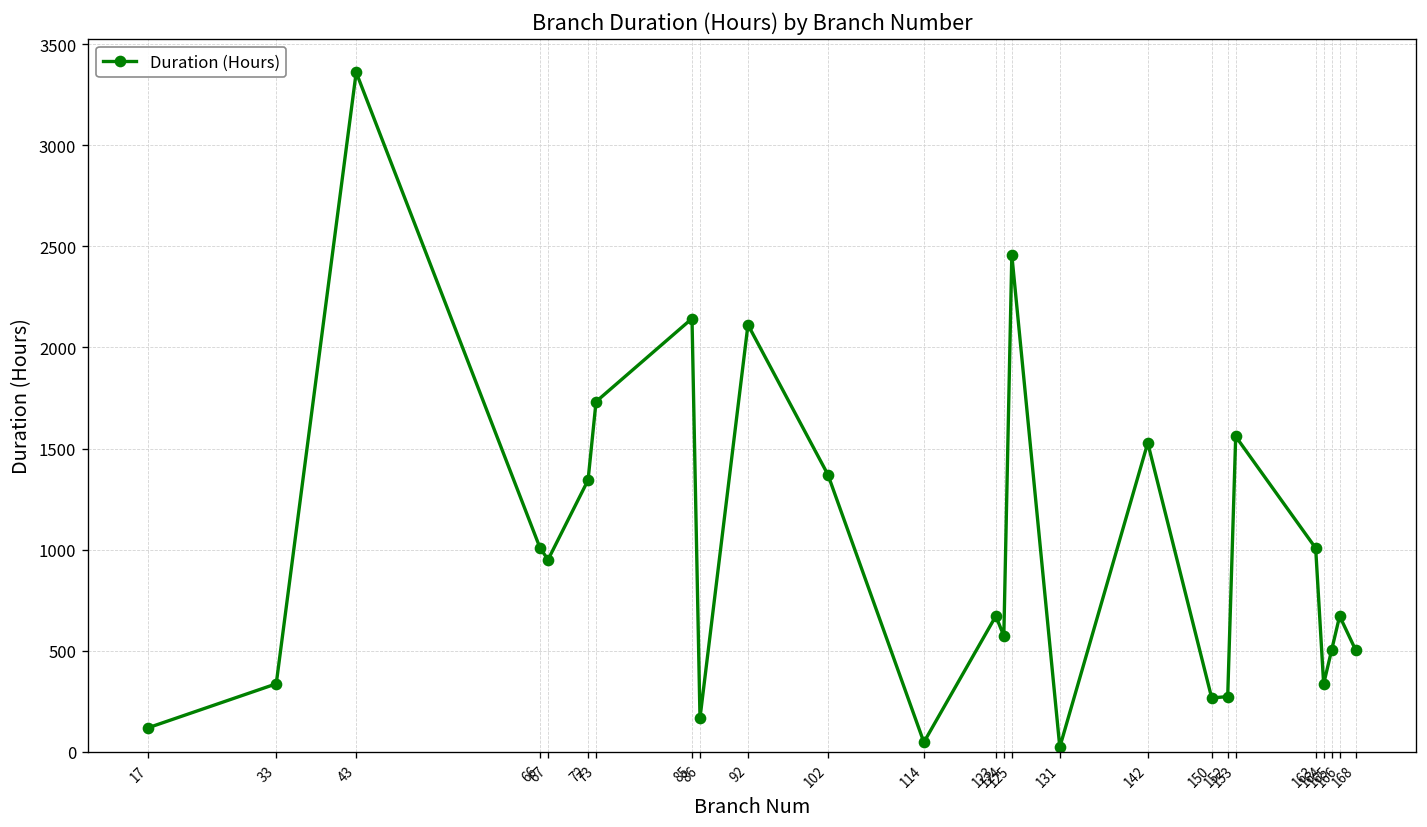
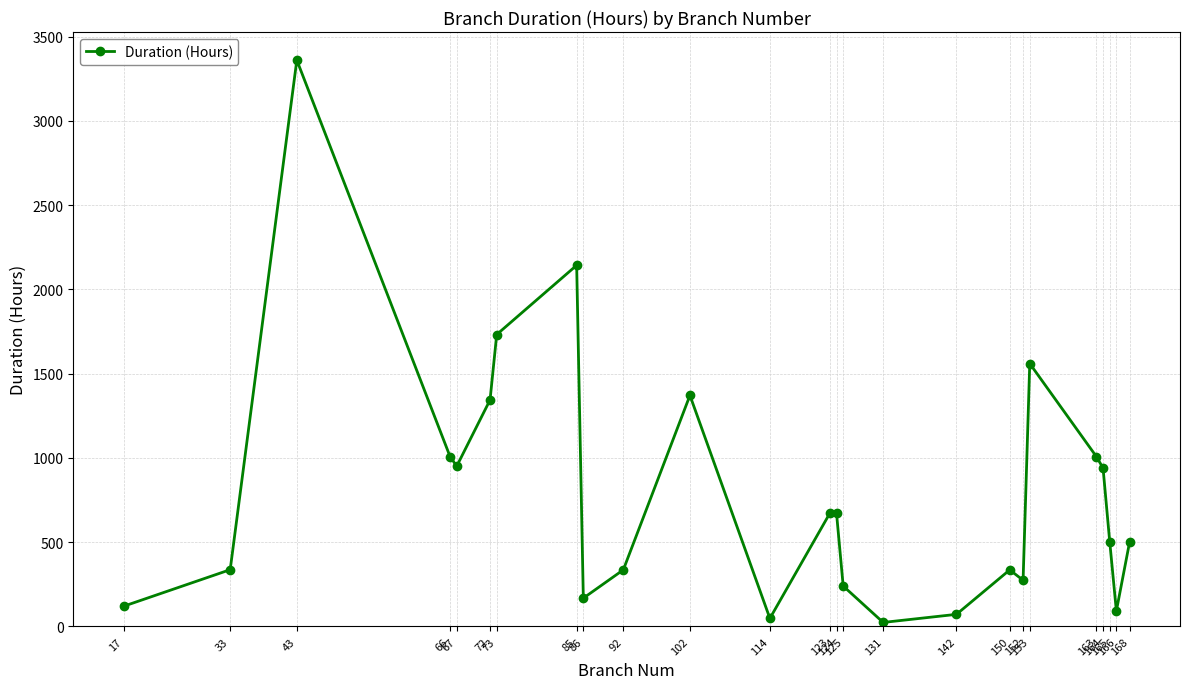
  {
    "17": 120,
    "33": 340,
    "43": 3360,
    "66": 1010,
    "67": 950,
    "72": 1340,
    "73": 1730,
    "85": 2140,
    "86": 170,
-   "92": 2110,
+   "92": 340,
    "102": 1370,
    "114": 50,
    "123": 670,
-   "124": 570,
-   "125": 2460,
+   "124": 670,
+   "125": 240,
    "131": 20,
-   "142": 1530,
-   "150": 270,
+   "142": 70,
+   "150": 340,
    "152": 270,
    "153": 1560,
    "163": 1010,
-   "164": 340,
+   "164": 940,
    "165": 500,
-   "166": 670,
+   "166": 90,
    "168": 500
  }
